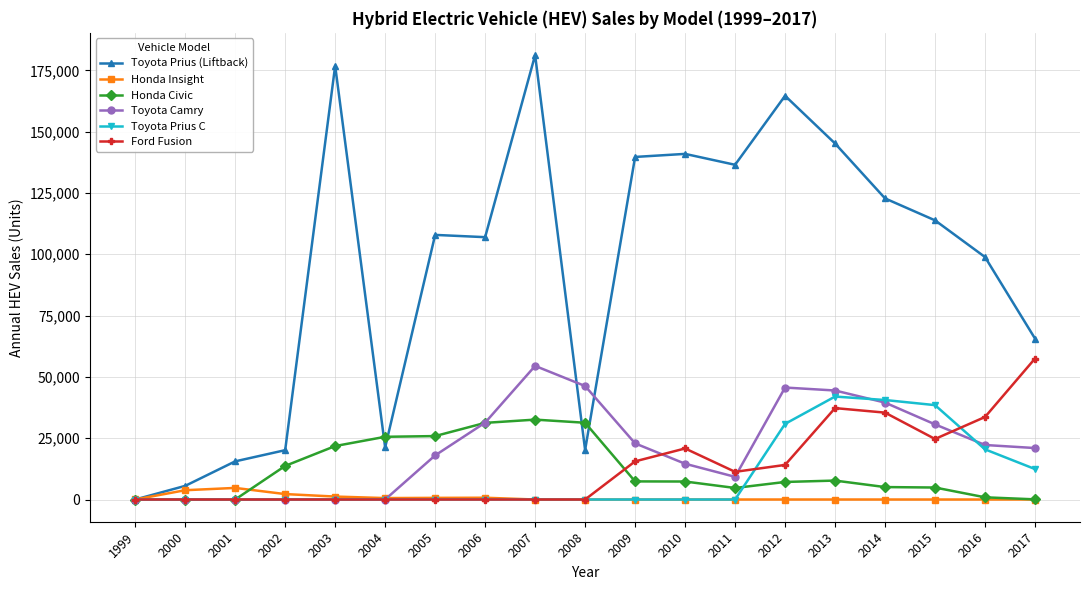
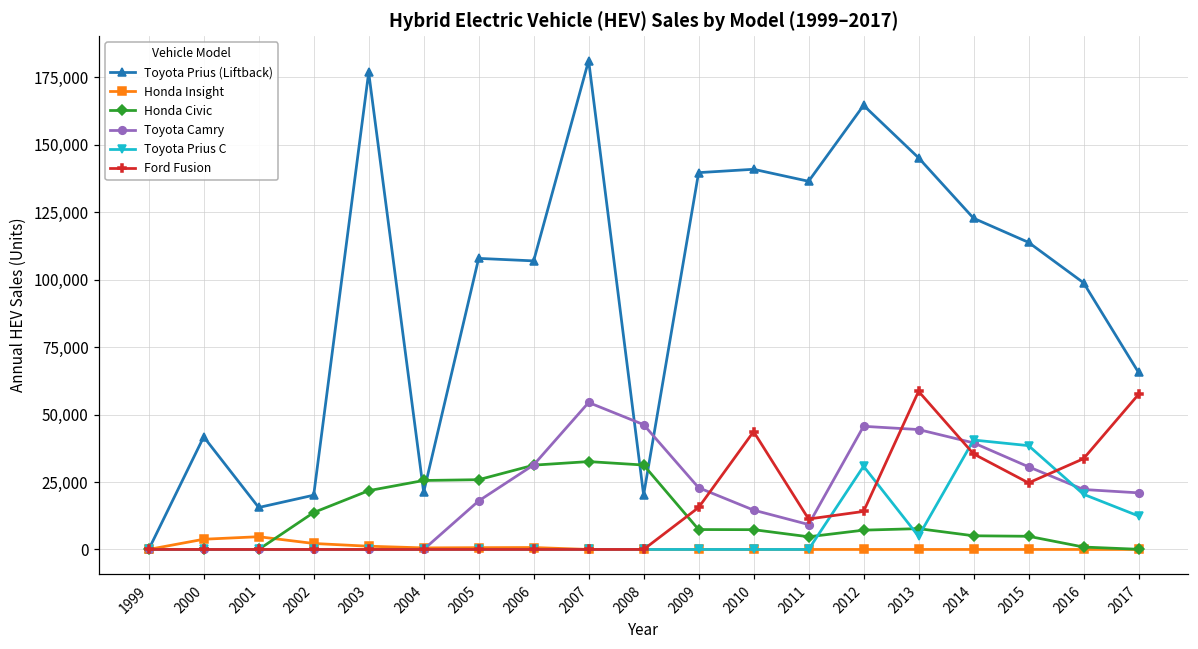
  {
    "Toyota Prius (Liftback)": {
-     "2000": "6,000",
+     "2000": "42,000",
      "2001": "16,000",
      "2002": "20,000",
      "2003": "177,000",
      "2004": "21,000",
      "2005": "108,000",
      "2006": "107,000",
      "2007": "181,000",
      "2008": "20,000",
      "2009": "140,000",
      "2010": "141,000",
      "2011": "136,000",
      "2012": "165,000",
      "2013": "145,000",
      "2014": "123,000",
      "2015": "114,000",
      "2016": "99,000",
      "2017": "66,000"
    },
    "Honda Insight": {
      "2000": "4,000",
      "2001": "5,000",
      "2002": "2,000",
      "2003": "1,000",
      "2012": "0",
      "2013": "0",
      "2014": "0",
      "2015": "0"
    },
    "Honda Civic": {
      "2002": "14,000",
      "2003": "22,000",
      "2004": "26,000",
      "2005": "26,000",
      "2007": "33,000",
      "2008": "31,000",
      "2009": "7,000",
      "2010": "7,000",
      "2011": "5,000",
      "2012": "7,000",
      "2013": "8,000",
      "2014": "5,000",
      "2015": "5,000"
    },
    "Toyota Camry": {
      "2005": "18,000",
      "2007": "54,000",
      "2008": "46,000",
      "2009": "23,000",
      "2010": "15,000",
      "2011": "9,000",
      "2012": "46,000",
      "2013": "44,000",
      "2014": "40,000",
      "2015": "31,000",
      "2016": "22,000",
      "2017": "21,000"
    },
    "Toyota Prius C": {
      "2012": "31,000",
-     "2013": "42,000",
+     "2013": "5,000",
      "2014": "41,000",
      "2015": "38,000",
      "2016": "20,000",
      "2017": "12,000"
    },
    "Ford Fusion": {
      "2009": "16,000",
-     "2010": "21,000",
+     "2010": "44,000",
      "2011": "11,000",
      "2012": "14,000",
-     "2013": "37,000",
+     "2013": "59,000",
      "2014": "35,000",
      "2015": "25,000",
      "2016": "34,000",
      "2017": "57,000"
    }
  }
